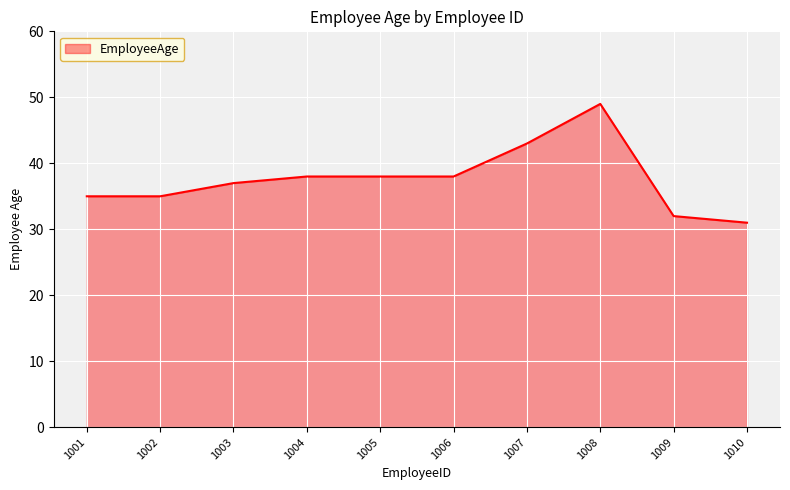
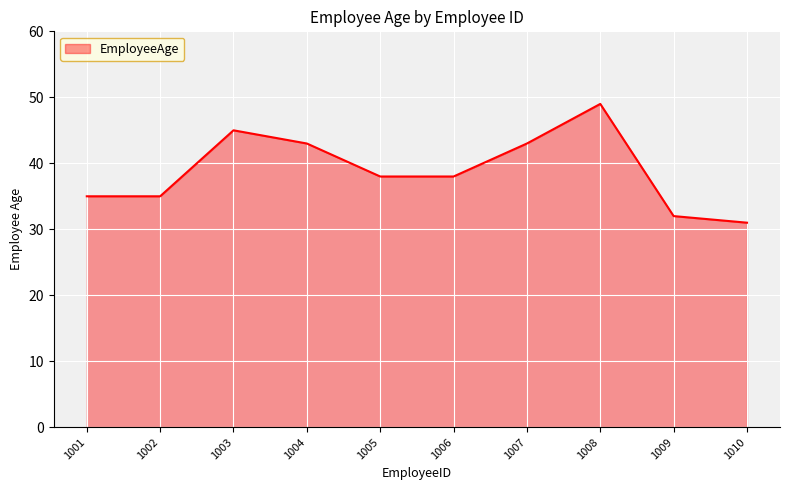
  {
    "1001": 35,
    "1002": 35,
-   "1003": 37,
-   "1004": 38,
+   "1003": 45,
+   "1004": 43,
    "1005": 38,
    "1006": 38,
    "1007": 43,
    "1008": 49,
    "1009": 32,
    "1010": 31
  }
